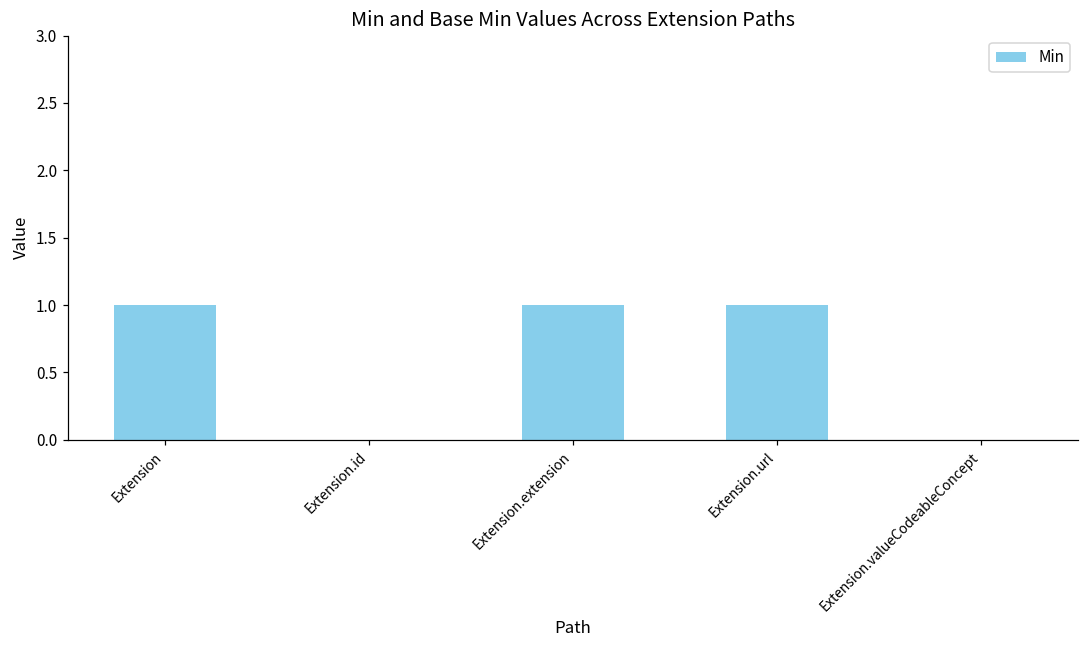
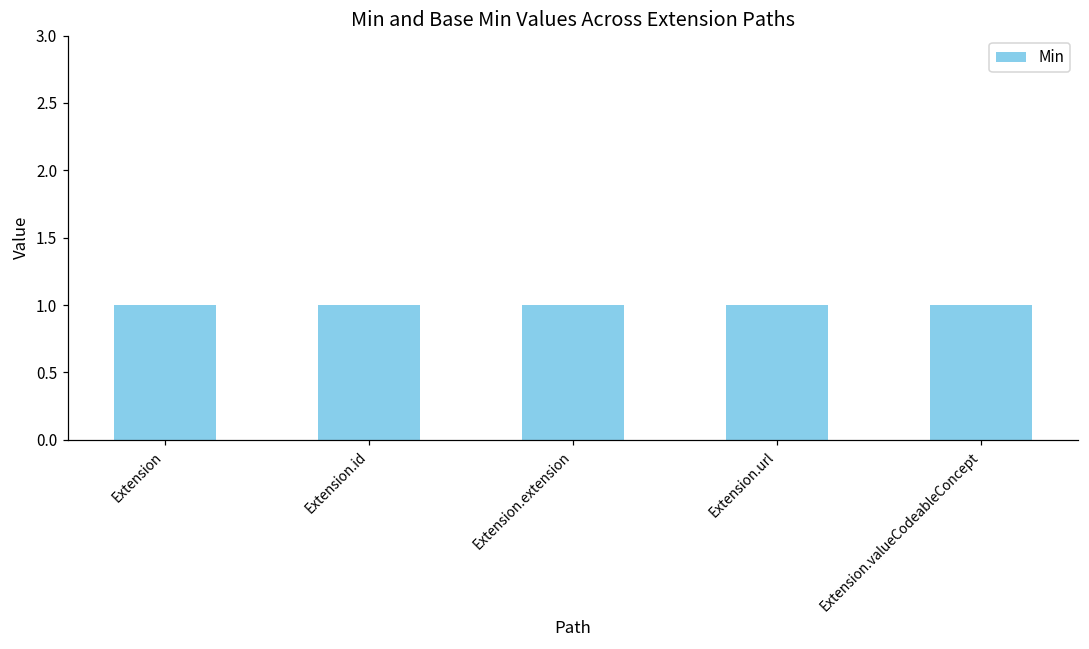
  {
    "Extension": 1,
-   "Extension.id": 0,
+   "Extension.id": 1,
    "Extension.extension": 1,
    "Extension.url": 1,
-   "Extension.valueCodeableConcept": 0
+   "Extension.valueCodeableConcept": 1
  }
